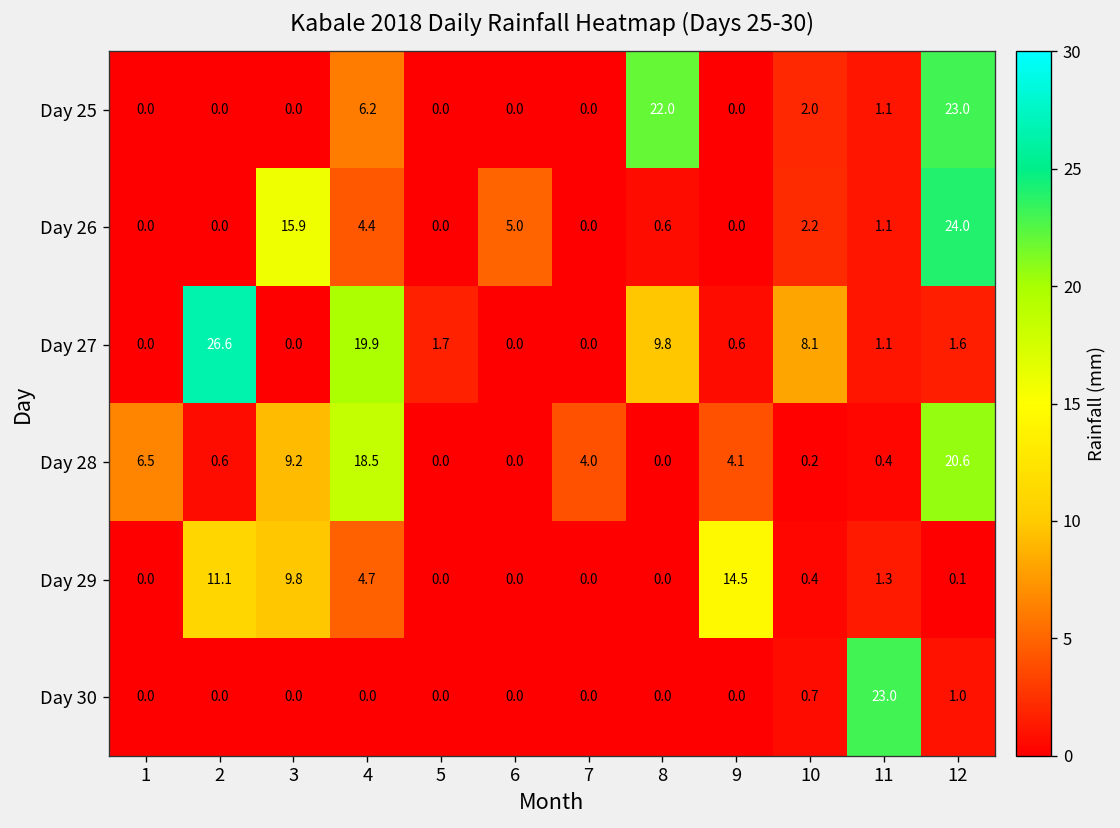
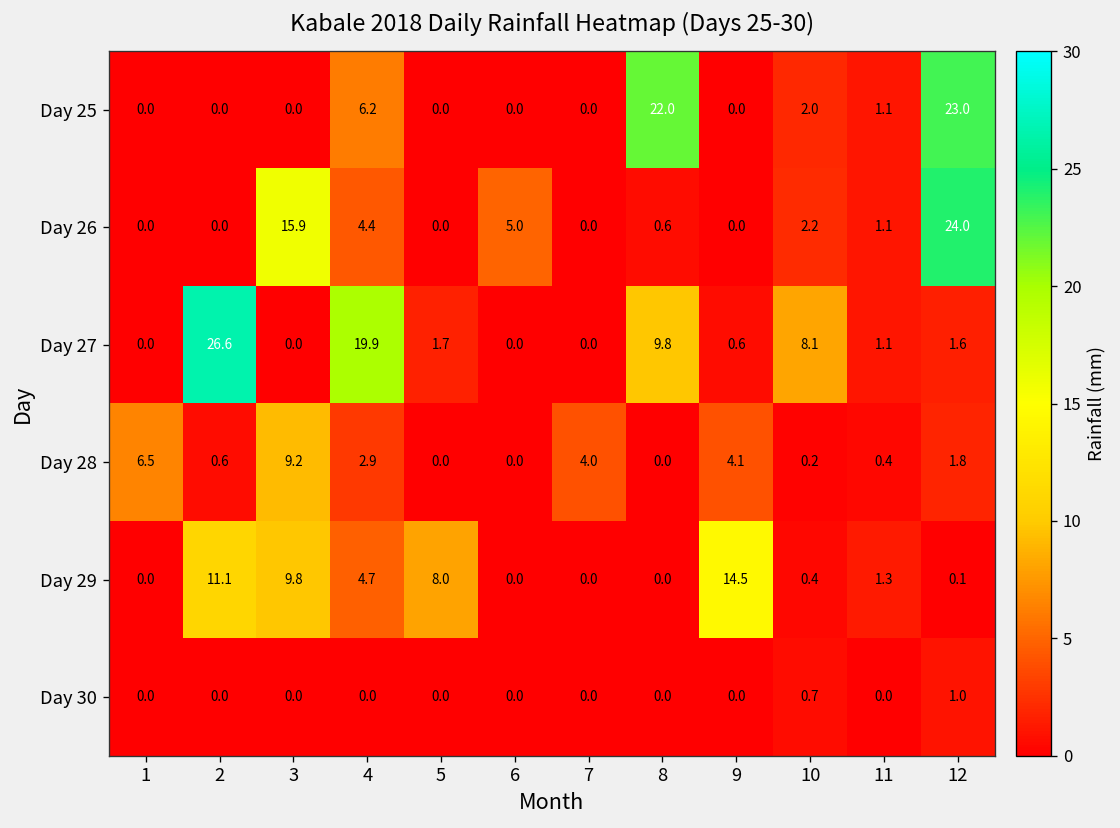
  {
    "Day 25": {
      "1": 0.0,
      "2": 0.0,
      "3": 0.0,
      "4": 6.2,
      "5": 0.0,
      "6": 0.0,
      "7": 0.0,
      "8": 22.0,
      "9": 0.0,
      "10": 2.0,
      "11": 1.1,
      "12": 23.0
    },
    "Day 26": {
      "1": 0.0,
      "2": 0.0,
      "3": 15.9,
      "4": 4.4,
      "5": 0.0,
      "6": 5.0,
      "7": 0.0,
      "8": 0.6,
      "9": 0.0,
      "10": 2.2,
      "11": 1.1,
      "12": 24.0
    },
    "Day 27": {
      "1": 0.0,
      "2": 26.6,
      "3": 0.0,
      "4": 19.9,
      "5": 1.7,
      "6": 0.0,
      "7": 0.0,
      "8": 9.8,
      "9": 0.6,
      "10": 8.1,
      "11": 1.1,
      "12": 1.6
    },
    "Day 28": {
      "1": 6.5,
      "2": 0.6,
      "3": 9.2,
-     "4": 18.5,
+     "4": 2.9,
      "5": 0.0,
      "6": 0.0,
      "7": 4.0,
      "8": 0.0,
      "9": 4.1,
      "10": 0.2,
      "11": 0.4,
-     "12": 20.6
+     "12": 1.8
    },
    "Day 29": {
      "1": 0.0,
      "2": 11.1,
      "3": 9.8,
      "4": 4.7,
-     "5": 0.0,
+     "5": 8.0,
      "6": 0.0,
      "7": 0.0,
      "8": 0.0,
      "9": 14.5,
      "10": 0.4,
      "11": 1.3,
      "12": 0.1
    },
    "Day 30": {
      "1": 0.0,
      "2": 0.0,
      "3": 0.0,
      "4": 0.0,
      "5": 0.0,
      "6": 0.0,
      "7": 0.0,
      "8": 0.0,
      "9": 0.0,
      "10": 0.7,
-     "11": 23.0,
+     "11": 0.0,
      "12": 1.0
    }
  }
